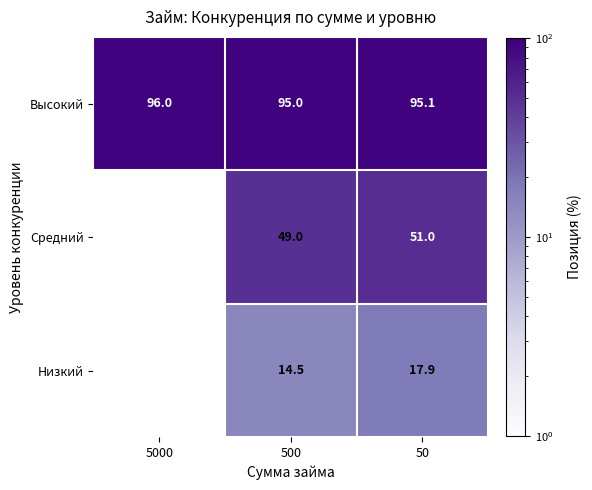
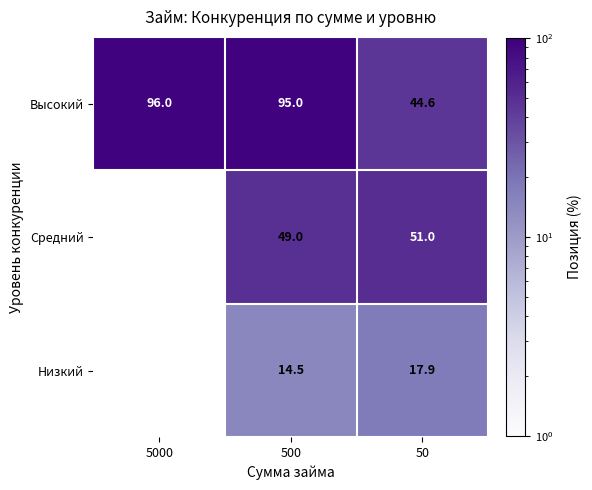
  {
    "Высокий": {
      "5000": 96.0,
      "500": 95.0,
-     "50": 95.1
+     "50": 44.6
    },
    "Средний": {
      "500": 49.0,
      "50": 51.0
    },
    "Низкий": {
      "500": 14.5,
      "50": 17.9
    }
  }
